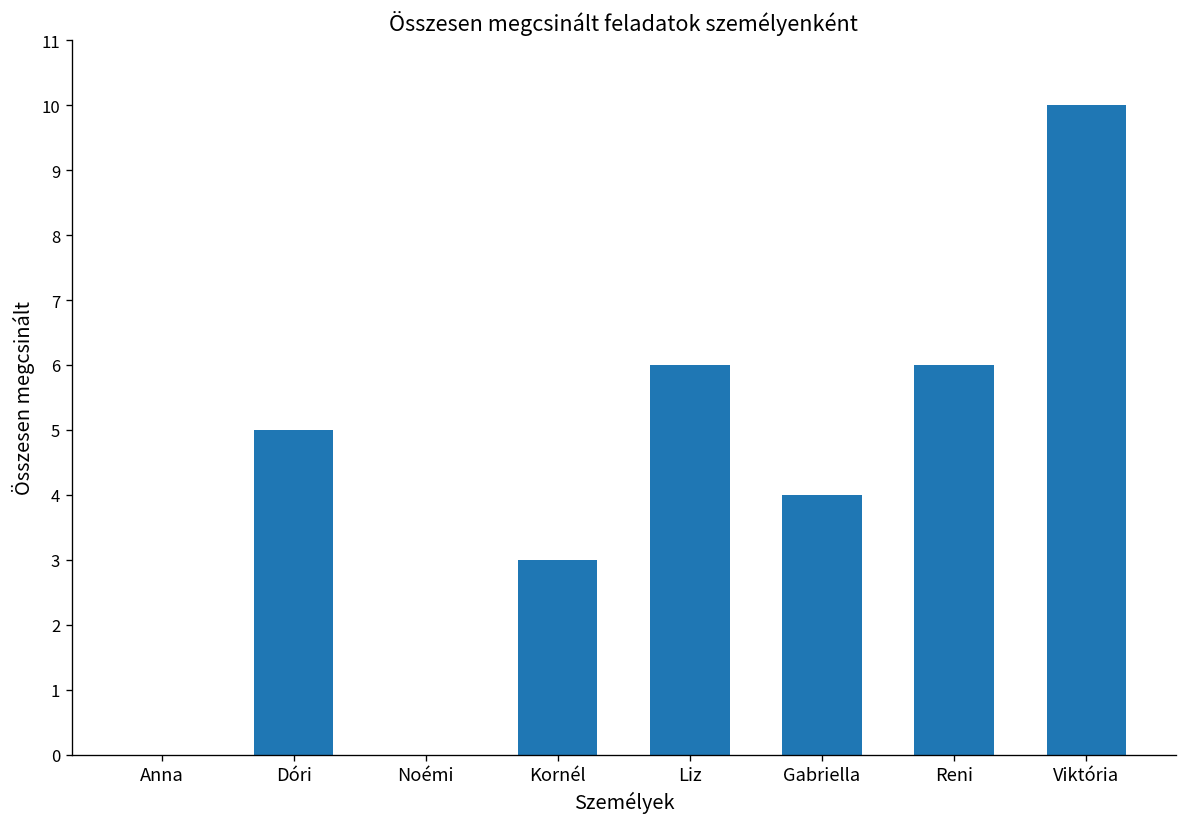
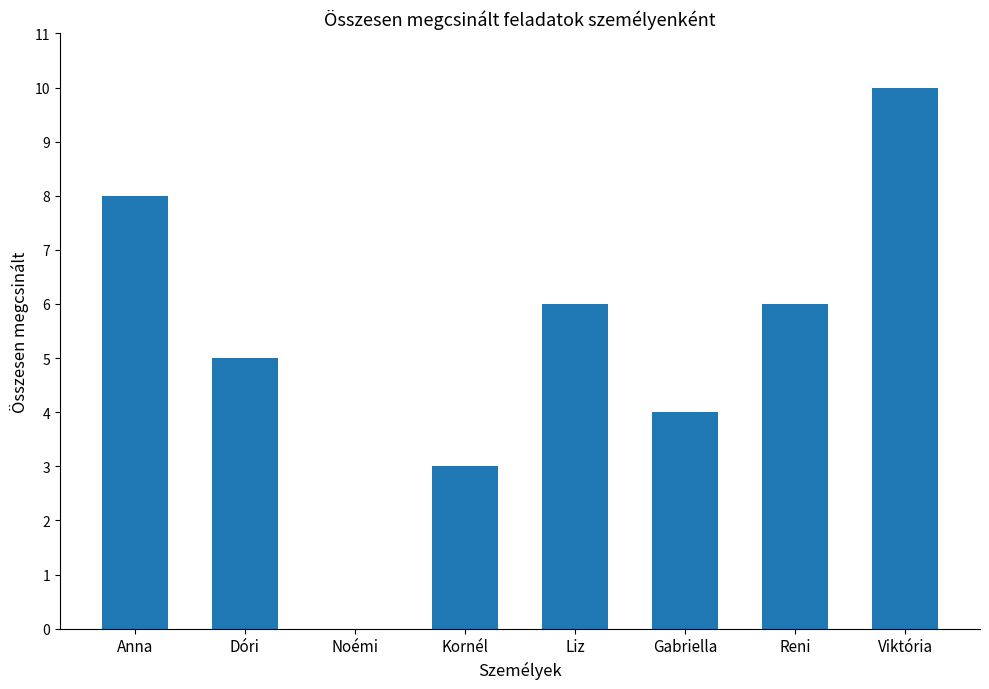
  {
-   "Anna": 0,
+   "Anna": 8,
    "Dóri": 5,
    "Noémi": 0,
    "Kornél": 3,
    "Liz": 6,
    "Gabriella": 4,
    "Reni": 6,
    "Viktória": 10
  }
